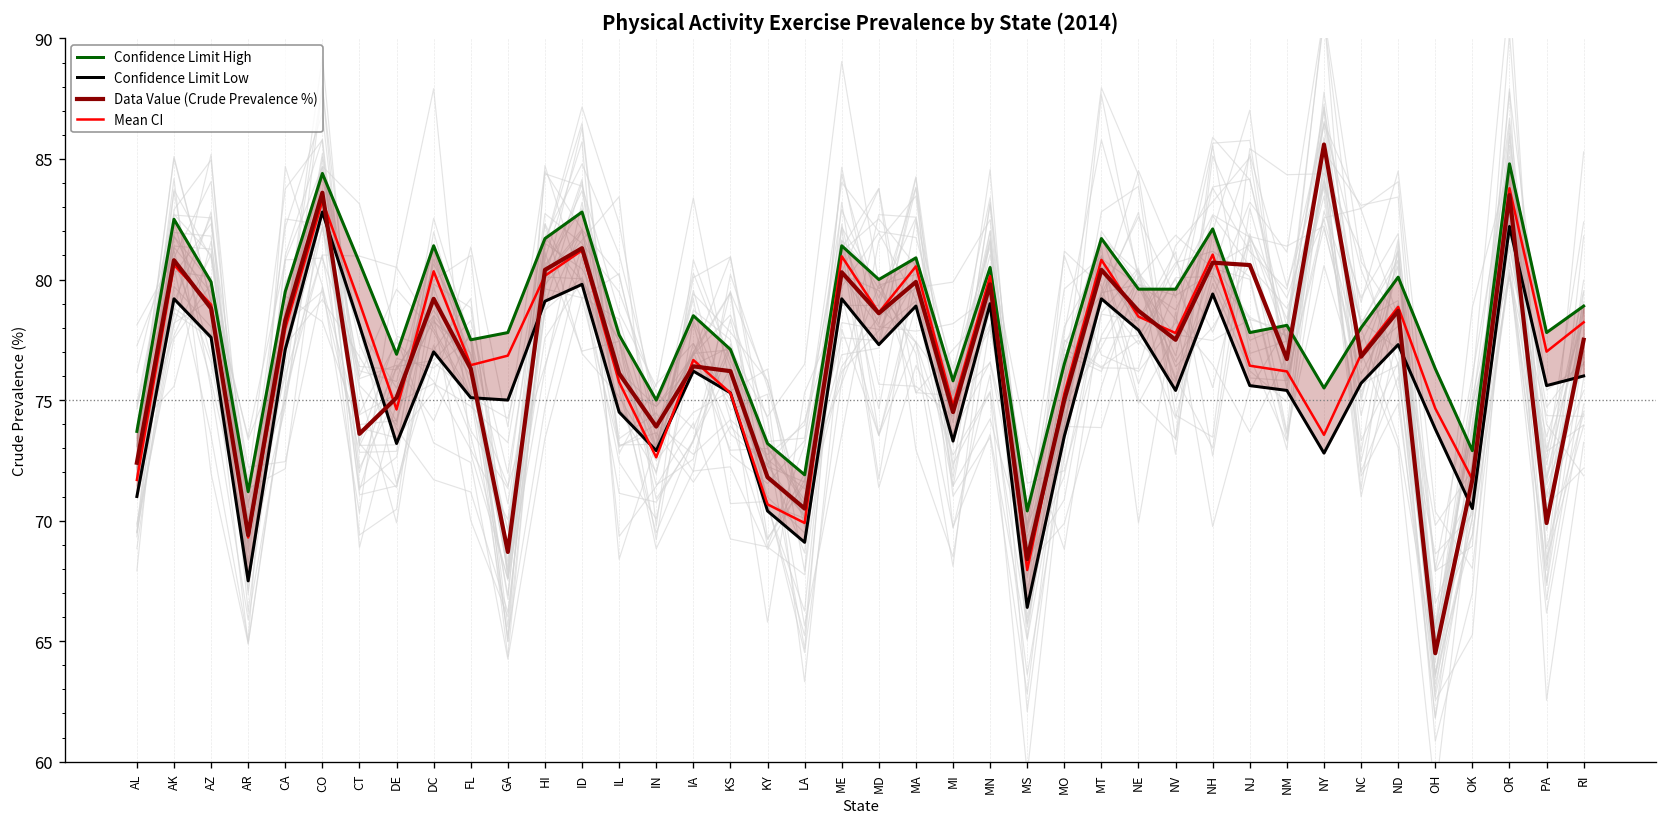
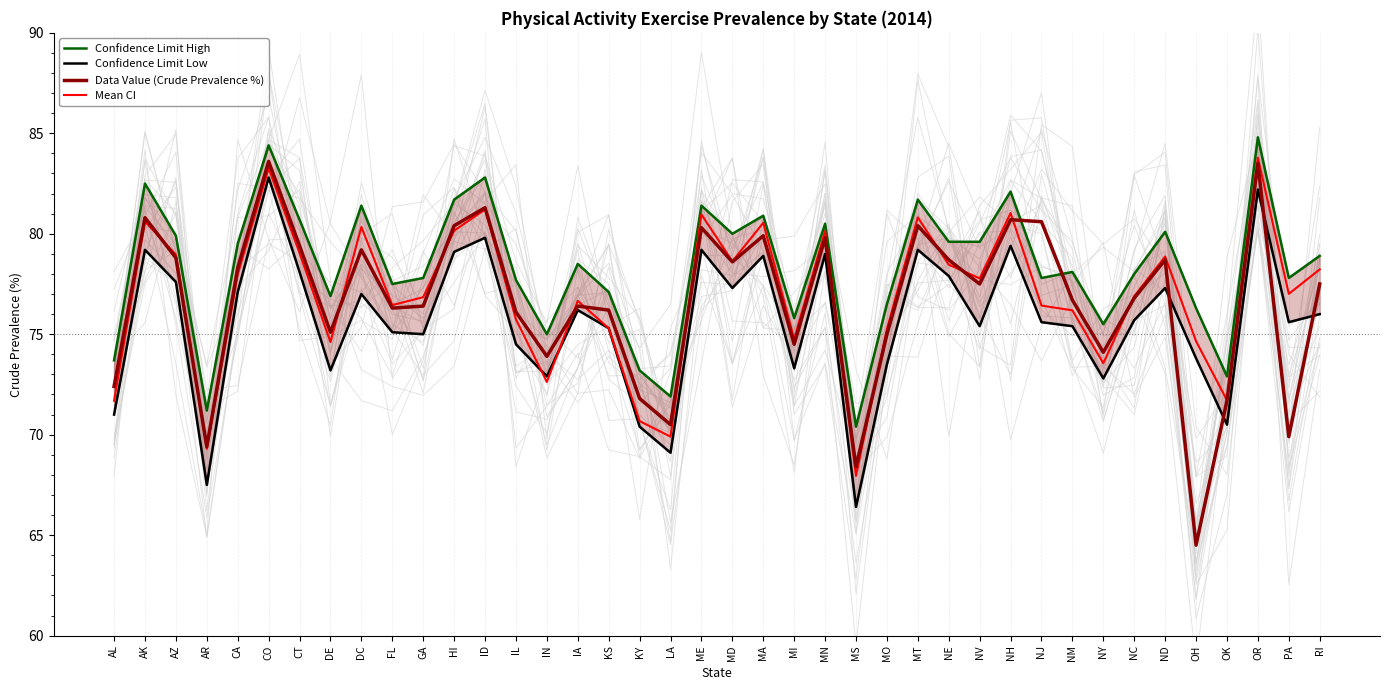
  {
    "Confidence Limit High": {
      "CA": 79.5,
      "CT": 80.7,
      "DE": 76.9,
      "ID": 82.8,
      "IL": 77.7,
      "IN": 75.0,
      "IA": 78.5,
      "MS": 70.4,
      "MO": 76.5,
      "NJ": 77.8,
      "ND": 80.1,
      "OH": 76.3,
      "OK": 72.9,
      "PA": 77.8
    },
    "Confidence Limit Low": {
      "AL": 71.0,
      "AK": 79.2,
      "GA": 75.0,
      "HI": 79.1,
      "IA": 76.2,
      "KY": 70.4,
      "LA": 69.1,
      "MN": 79.0,
      "NE": 77.9,
      "NV": 75.4,
      "NH": 79.4,
      "NJ": 75.6,
      "ND": 77.3,
      "OH": 73.8,
      "PA": 75.6
    },
    "Data Value (Crude Prevalence %)": {
      "AL": 72.4,
      "AZ": 78.8,
      "CO": 83.6,
-     "CT": 73.6,
-     "GA": 68.7,
+     "CT": 79.4,
+     "GA": 76.4,
      "KS": 76.2,
      "LA": 70.5,
      "MI": 74.5,
      "MN": 79.8,
      "NM": 76.7,
-     "NY": 85.6,
+     "NY": 74.1,
      "ND": 78.7
    },
    "Mean CI": {
      "AL": 71.7,
      "DE": 74.6,
      "DC": 80.3,
      "GA": 76.8,
      "IN": 72.6,
      "IA": 76.7,
      "LA": 69.9,
      "ME": 81.0,
      "MS": 67.9,
      "MO": 75.3,
      "NH": 81.0,
      "NJ": 76.4,
      "NY": 73.6,
      "OH": 74.7,
      "PA": 77.0
    }
  }
